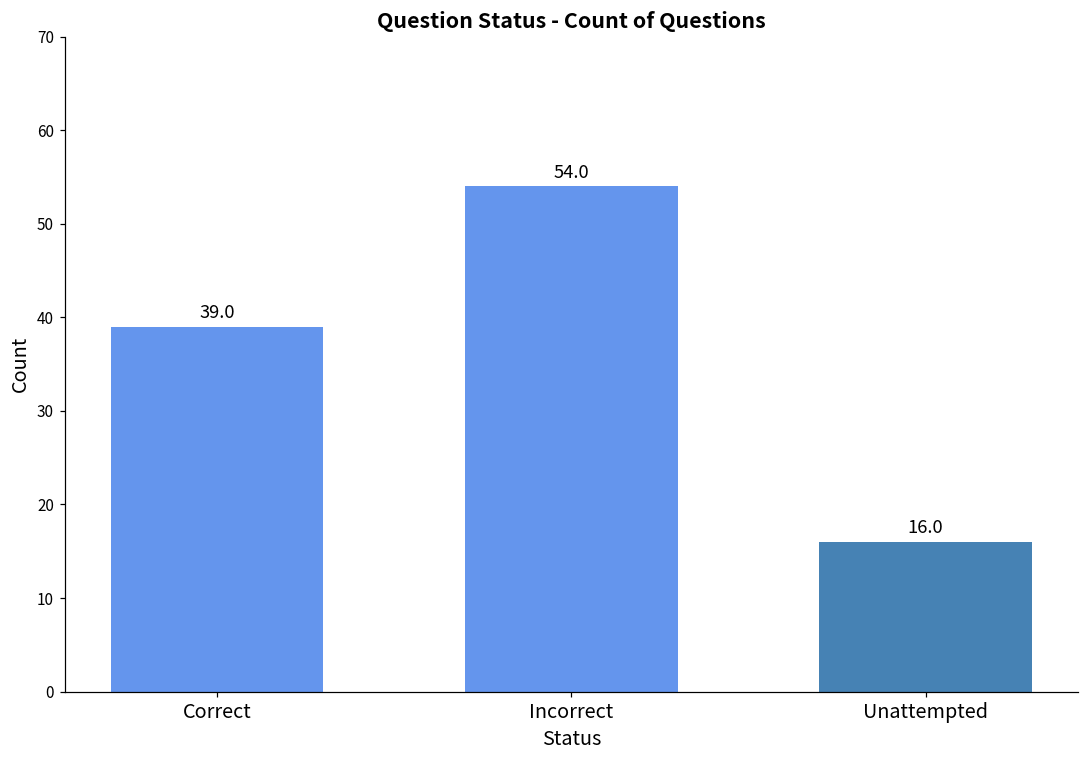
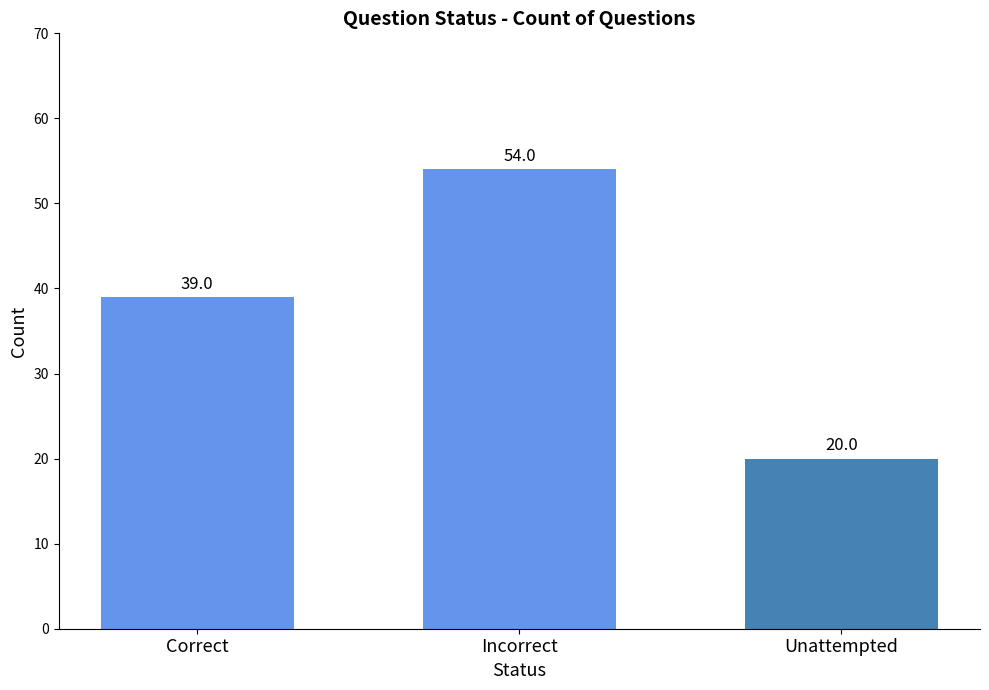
  {
    "Correct": 39.0,
    "Incorrect": 54.0,
-   "Unattempted": 16.0
+   "Unattempted": 20.0
  }
